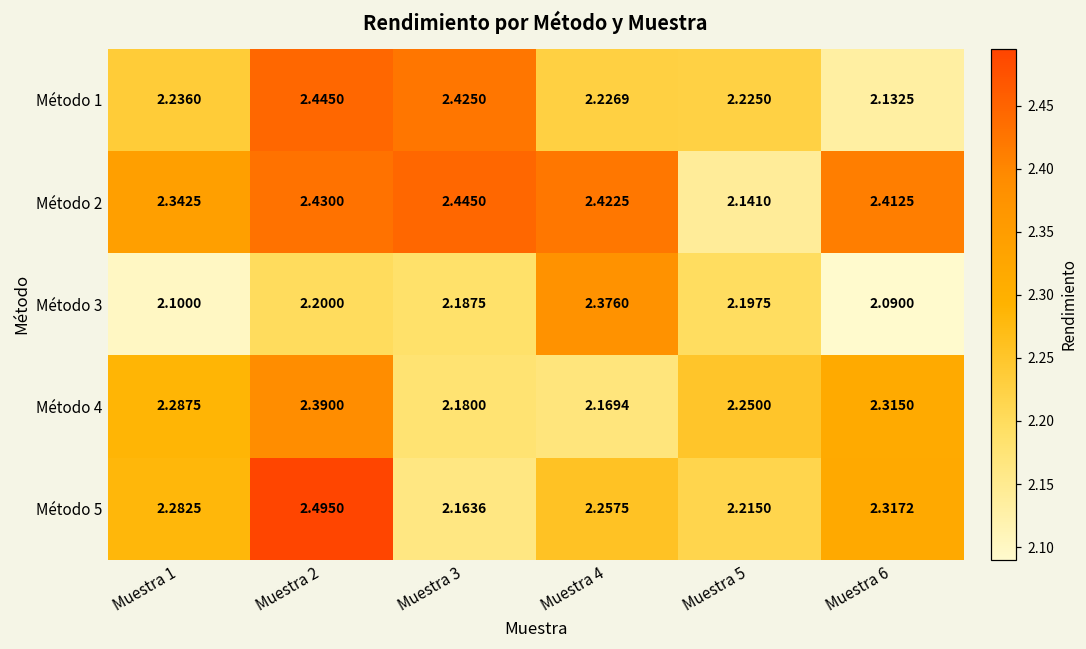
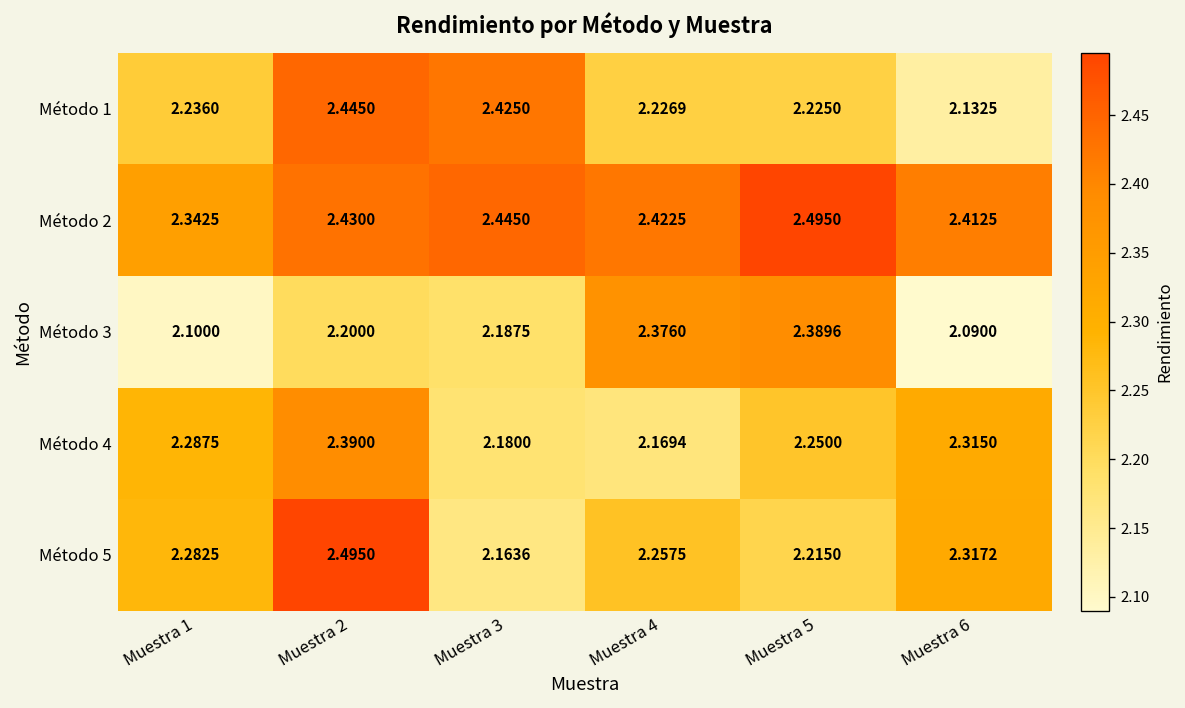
  {
    "Método 1": {
      "Muestra 1": 2.2360,
      "Muestra 2": 2.4450,
      "Muestra 3": 2.4250,
      "Muestra 4": 2.2269,
      "Muestra 5": 2.2250,
      "Muestra 6": 2.1325
    },
    "Método 2": {
      "Muestra 1": 2.3425,
      "Muestra 2": 2.4300,
      "Muestra 3": 2.4450,
      "Muestra 4": 2.4225,
-     "Muestra 5": 2.1410,
+     "Muestra 5": 2.4950,
      "Muestra 6": 2.4125
    },
    "Método 3": {
      "Muestra 1": 2.1000,
      "Muestra 2": 2.2000,
      "Muestra 3": 2.1875,
      "Muestra 4": 2.3760,
-     "Muestra 5": 2.1975,
+     "Muestra 5": 2.3896,
      "Muestra 6": 2.0900
    },
    "Método 4": {
      "Muestra 1": 2.2875,
      "Muestra 2": 2.3900,
      "Muestra 3": 2.1800,
      "Muestra 4": 2.1694,
      "Muestra 5": 2.2500,
      "Muestra 6": 2.3150
    },
    "Método 5": {
      "Muestra 1": 2.2825,
      "Muestra 2": 2.4950,
      "Muestra 3": 2.1636,
      "Muestra 4": 2.2575,
      "Muestra 5": 2.2150,
      "Muestra 6": 2.3172
    }
  }
